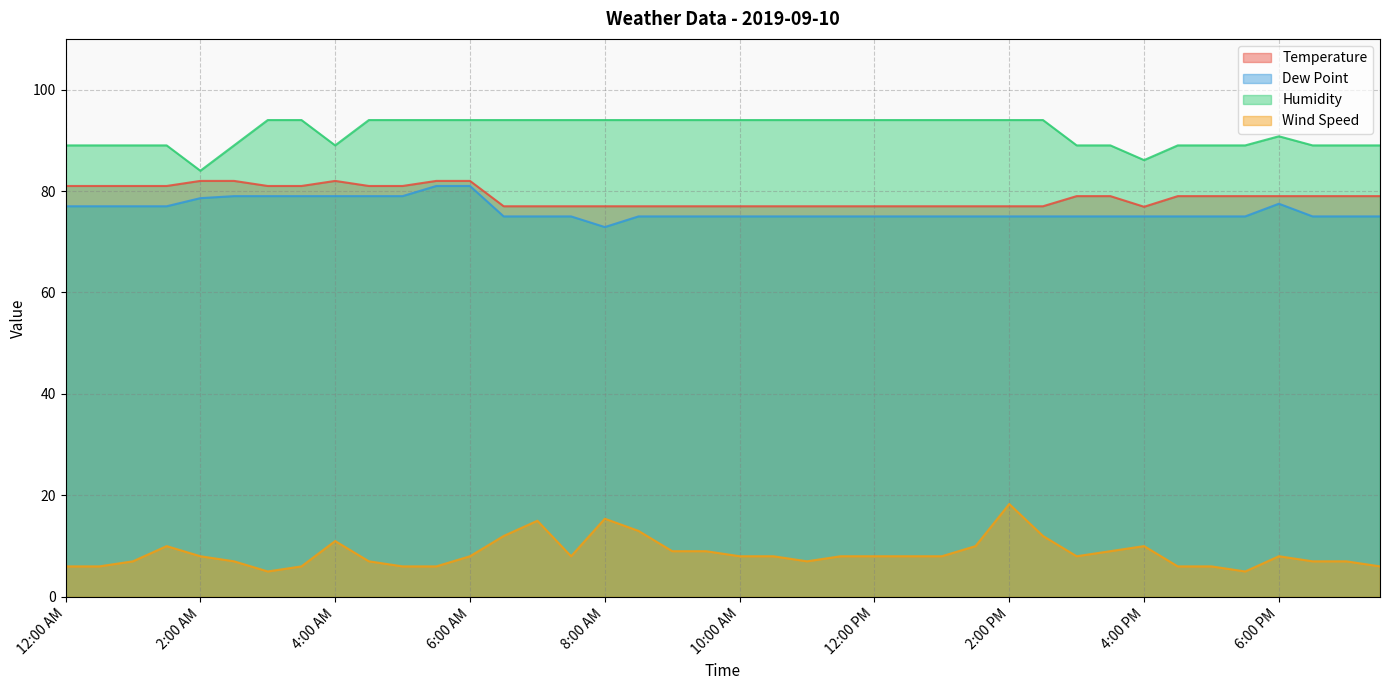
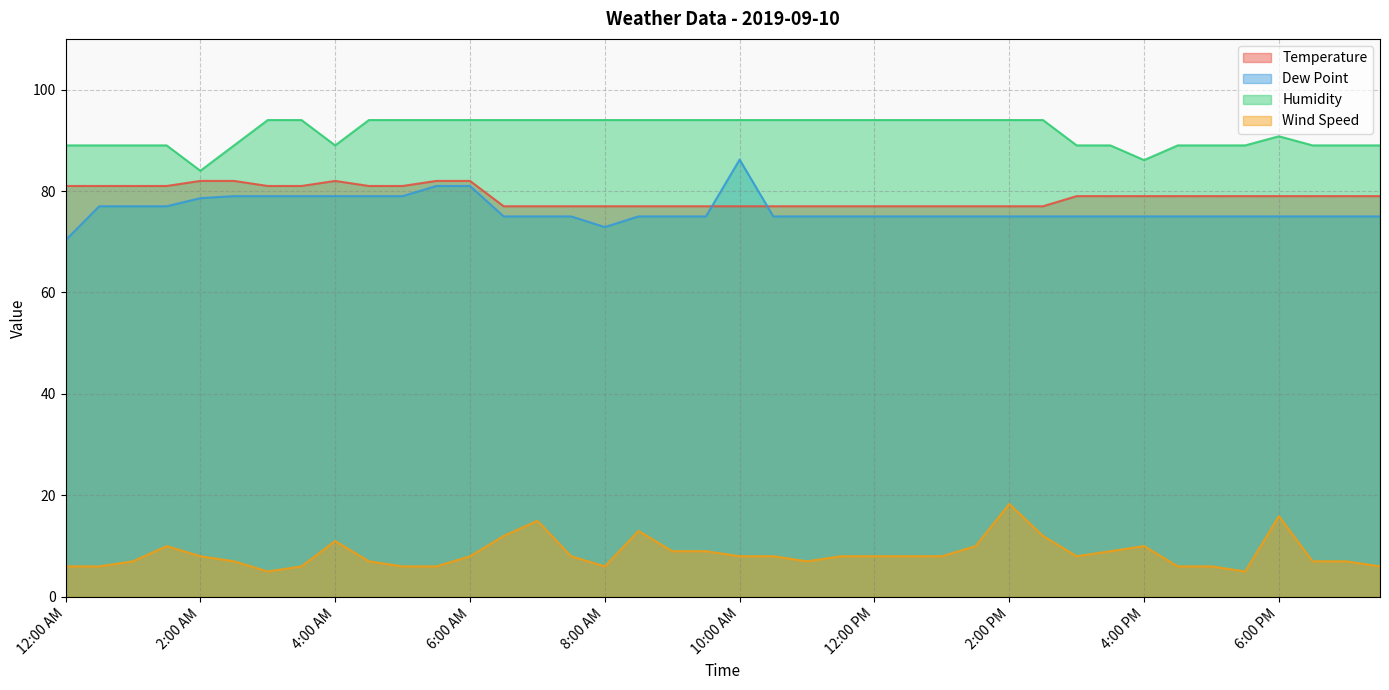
  {
    "Temperature": {
      "12:00 AM": 81,
      "2:00 AM": 82,
      "4:00 AM": 82,
      "6:00 AM": 82,
      "8:00 AM": 77,
      "10:00 AM": 77,
      "12:00 PM": 77,
      "2:00 PM": 77,
-     "4:00 PM": 77,
+     "4:00 PM": 79,
      "6:00 PM": 79
    },
    "Dew Point": {
-     "12:00 AM": 77,
+     "12:00 AM": 70,
      "2:00 AM": 79,
      "4:00 AM": 79,
      "6:00 AM": 81,
      "8:00 AM": 73,
-     "10:00 AM": 75,
+     "10:00 AM": 86,
      "12:00 PM": 75,
      "2:00 PM": 75,
      "4:00 PM": 75,
-     "6:00 PM": 78
+     "6:00 PM": 75
    },
    "Humidity": {
      "12:00 AM": 89,
      "2:00 AM": 84,
      "4:00 AM": 89,
      "6:00 AM": 94,
      "8:00 AM": 94,
      "10:00 AM": 94,
      "12:00 PM": 94,
      "2:00 PM": 94,
      "4:00 PM": 86,
      "6:00 PM": 91
    },
    "Wind Speed": {
      "12:00 AM": 6,
      "2:00 AM": 8,
      "4:00 AM": 11,
      "6:00 AM": 8,
-     "8:00 AM": 15,
+     "8:00 AM": 6,
      "10:00 AM": 8,
      "12:00 PM": 8,
      "2:00 PM": 18,
      "4:00 PM": 10,
-     "6:00 PM": 8
+     "6:00 PM": 16
    }
  }
